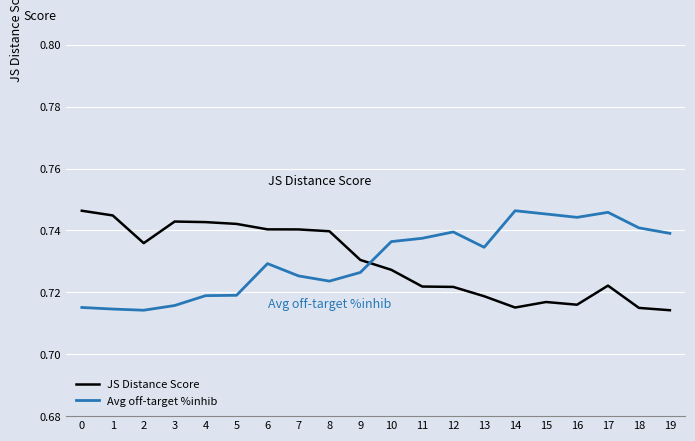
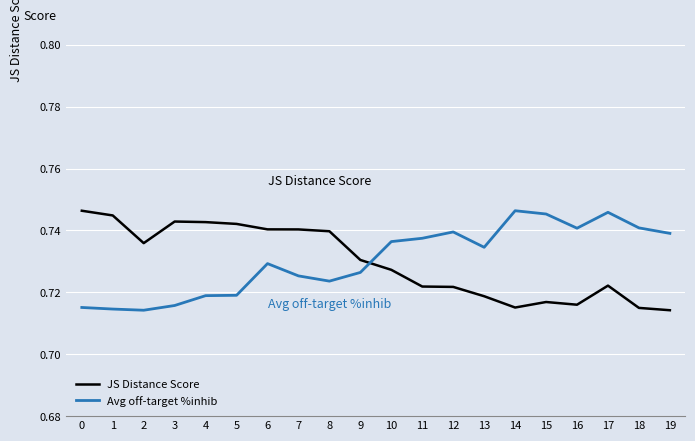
  {
    "JS Distance Score": {
      "0": 0.746,
      "1": 0.745,
      "2": 0.736,
      "3": 0.743,
      "4": 0.743,
      "5": 0.742,
      "6": 0.740,
      "7": 0.740,
      "8": 0.740,
      "9": 0.730,
      "10": 0.727,
      "11": 0.722,
      "12": 0.722,
      "13": 0.719,
      "14": 0.715,
      "15": 0.717,
      "16": 0.716,
      "17": 0.722,
      "18": 0.715,
      "19": 0.714
    },
    "Avg off-target %inhib": {
      "0": 0.715,
      "1": 0.715,
      "2": 0.714,
      "3": 0.716,
      "4": 0.719,
      "5": 0.719,
      "6": 0.729,
      "7": 0.725,
      "8": 0.724,
      "9": 0.726,
      "10": 0.736,
      "11": 0.737,
      "12": 0.740,
      "13": 0.735,
      "14": 0.746,
      "15": 0.745,
-     "16": 0.744,
+     "16": 0.741,
      "17": 0.746,
      "18": 0.741,
      "19": 0.739
    }
  }
